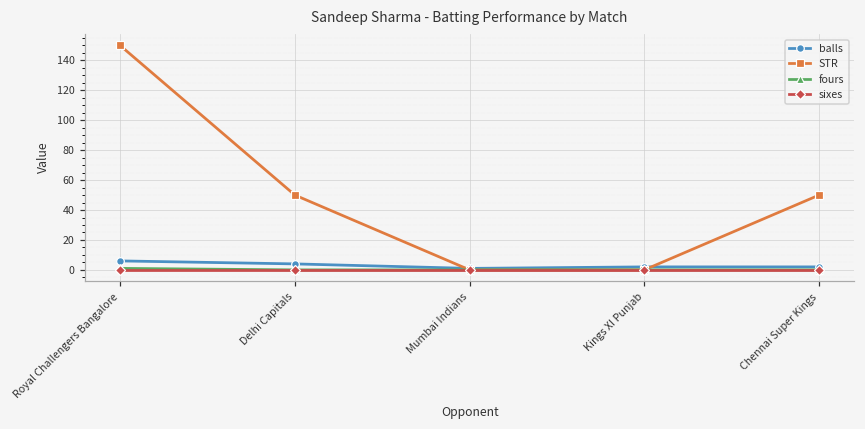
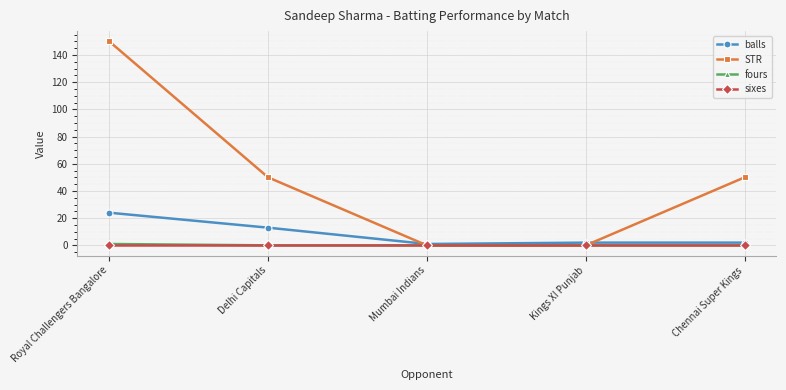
  {
    "balls": {
-     "Royal Challengers Bangalore": 6,
-     "Delhi Capitals": 4,
+     "Royal Challengers Bangalore": 24,
+     "Delhi Capitals": 13,
      "Kings XI Punjab": 2,
      "Chennai Super Kings": 2
    }
  }
